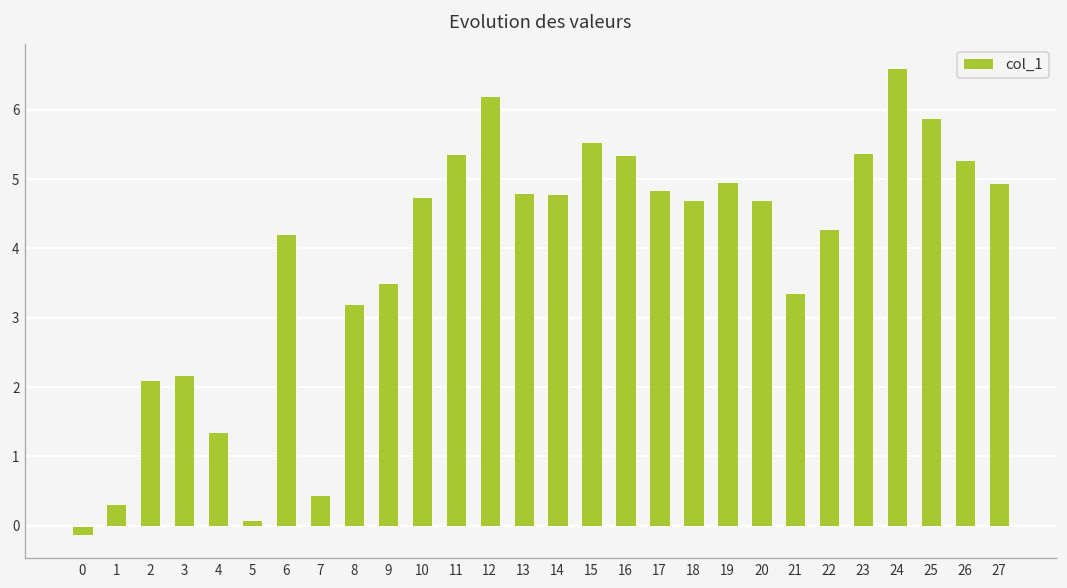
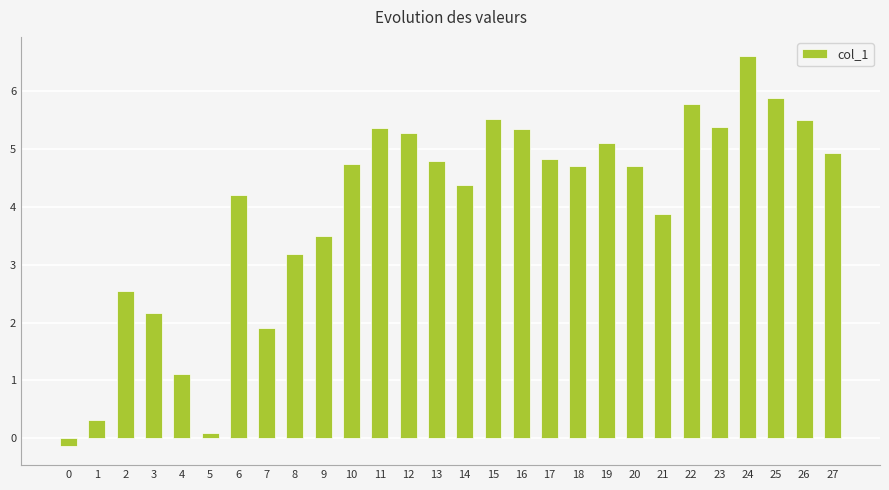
  {
    "0": -0.1,
    "1": 0.3,
-   "2": 2.1,
+   "2": 2.5,
    "3": 2.2,
-   "4": 1.4,
+   "4": 1.1,
    "5": 0.1,
    "6": 4.2,
-   "7": 0.4,
+   "7": 1.9,
    "8": 3.2,
    "9": 3.5,
    "10": 4.7,
    "11": 5.4,
-   "12": 6.2,
+   "12": 5.3,
    "13": 4.8,
-   "14": 4.8,
+   "14": 4.4,
    "15": 5.5,
    "16": 5.4,
    "17": 4.8,
    "18": 4.7,
-   "19": 5.0,
+   "19": 5.1,
    "20": 4.7,
-   "21": 3.4,
-   "22": 4.3,
+   "21": 3.9,
+   "22": 5.8,
    "23": 5.4,
    "24": 6.6,
    "25": 5.9,
-   "26": 5.3,
+   "26": 5.5,
    "27": 4.9
  }
